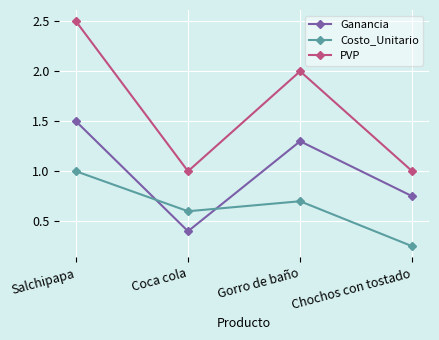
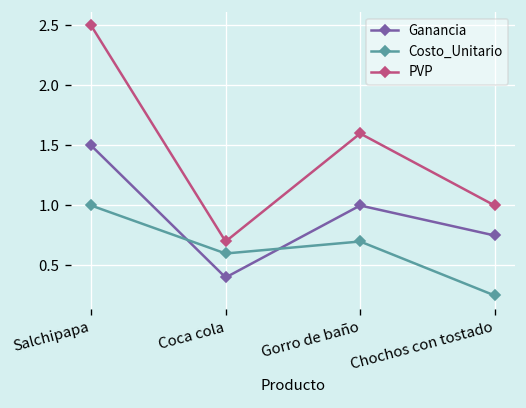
  {
    "Ganancia": {
      "Salchipapa": 1.5,
      "Coca cola": 0.4,
-     "Gorro de baño": 1.3,
+     "Gorro de baño": 1.0,
      "Chochos con tostado": 0.8
    },
    "Costo_Unitario": {
      "Salchipapa": 1.0,
      "Coca cola": 0.6,
      "Gorro de baño": 0.7,
      "Chochos con tostado": 0.3
    },
    "PVP": {
      "Salchipapa": 2.5,
-     "Coca cola": 1.0,
-     "Gorro de baño": 2.0,
+     "Coca cola": 0.7,
+     "Gorro de baño": 1.6,
      "Chochos con tostado": 1.0
    }
  }
